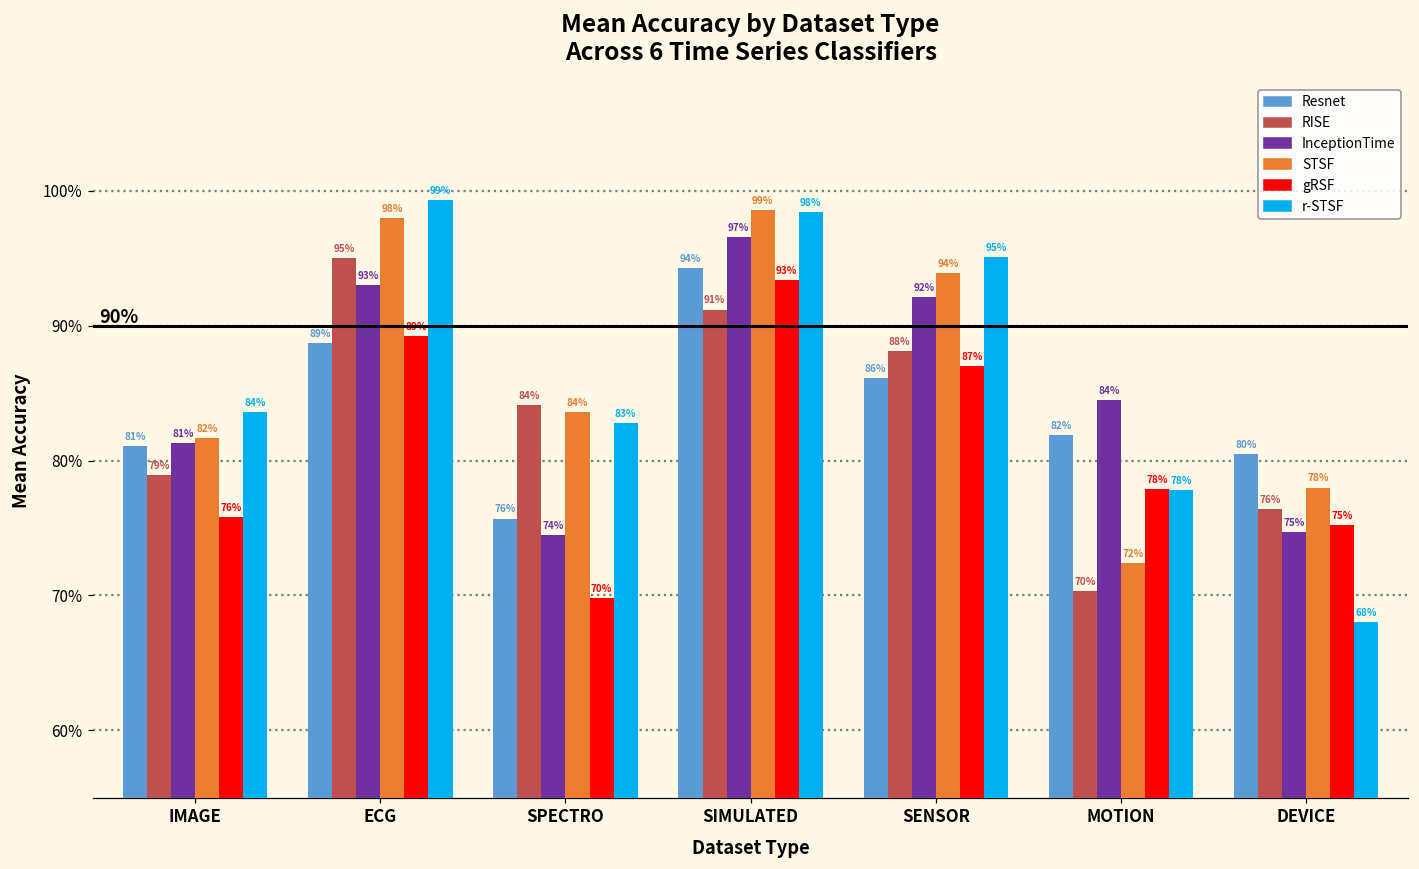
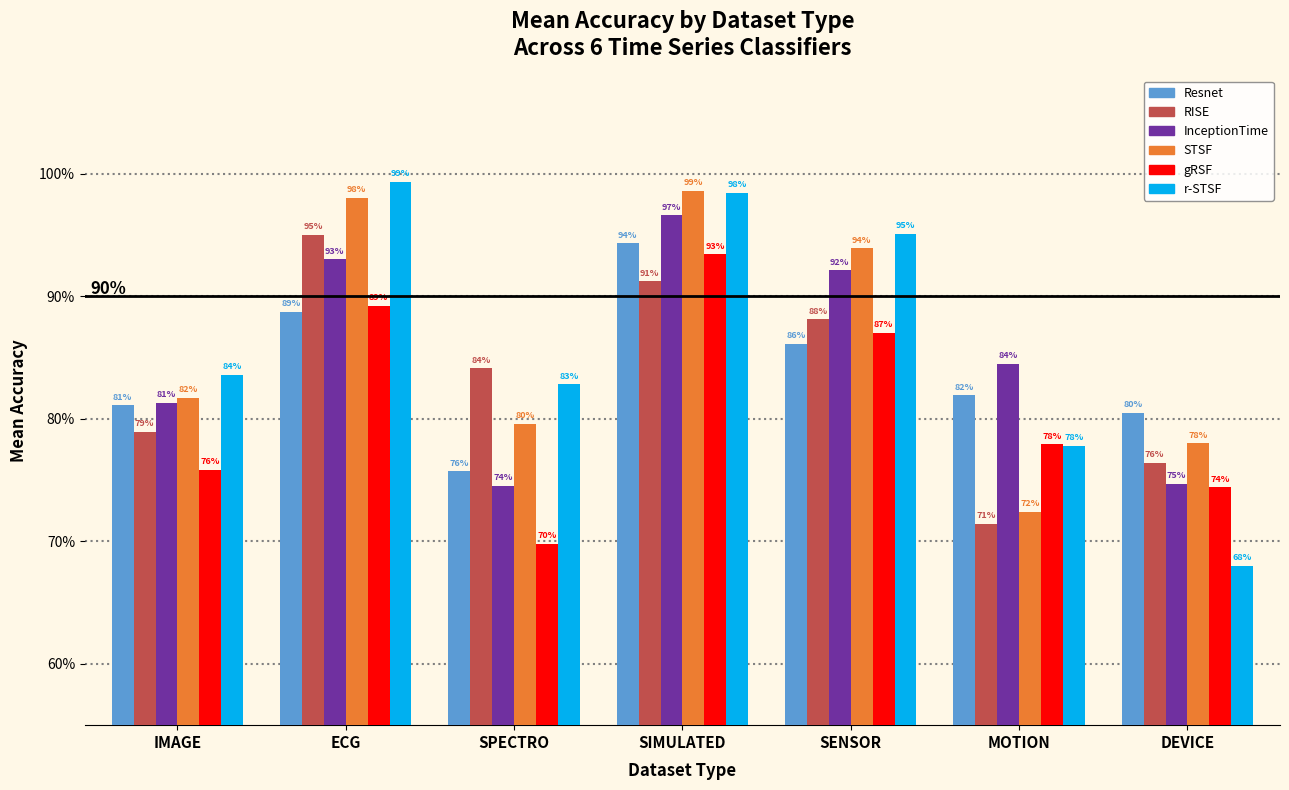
  {
    "Resnet": {
      "IMAGE": "81%",
      "ECG": "89%",
      "SPECTRO": "76%",
      "SIMULATED": "94%",
      "SENSOR": "86%",
      "MOTION": "82%",
      "DEVICE": "80%"
    },
    "RISE": {
      "IMAGE": "79%",
      "ECG": "95%",
      "SPECTRO": "84%",
      "SIMULATED": "91%",
      "SENSOR": "88%",
-     "MOTION": "70%",
+     "MOTION": "71%",
      "DEVICE": "76%"
    },
    "InceptionTime": {
      "IMAGE": "81%",
      "ECG": "93%",
      "SPECTRO": "74%",
      "SIMULATED": "97%",
      "SENSOR": "92%",
      "MOTION": "84%",
      "DEVICE": "75%"
    },
    "STSF": {
      "IMAGE": "82%",
      "ECG": "98%",
-     "SPECTRO": "84%",
+     "SPECTRO": "80%",
      "SIMULATED": "99%",
      "SENSOR": "94%",
      "MOTION": "72%",
      "DEVICE": "78%"
    },
    "gRSF": {
      "IMAGE": "76%",
      "ECG": "89%",
      "SPECTRO": "70%",
      "SIMULATED": "93%",
      "SENSOR": "87%",
      "MOTION": "78%",
-     "DEVICE": "75%"
+     "DEVICE": "74%"
    },
    "r-STSF": {
      "IMAGE": "84%",
      "ECG": "99%",
      "SPECTRO": "83%",
      "SIMULATED": "98%",
      "SENSOR": "95%",
      "MOTION": "78%",
      "DEVICE": "68%"
    }
  }
